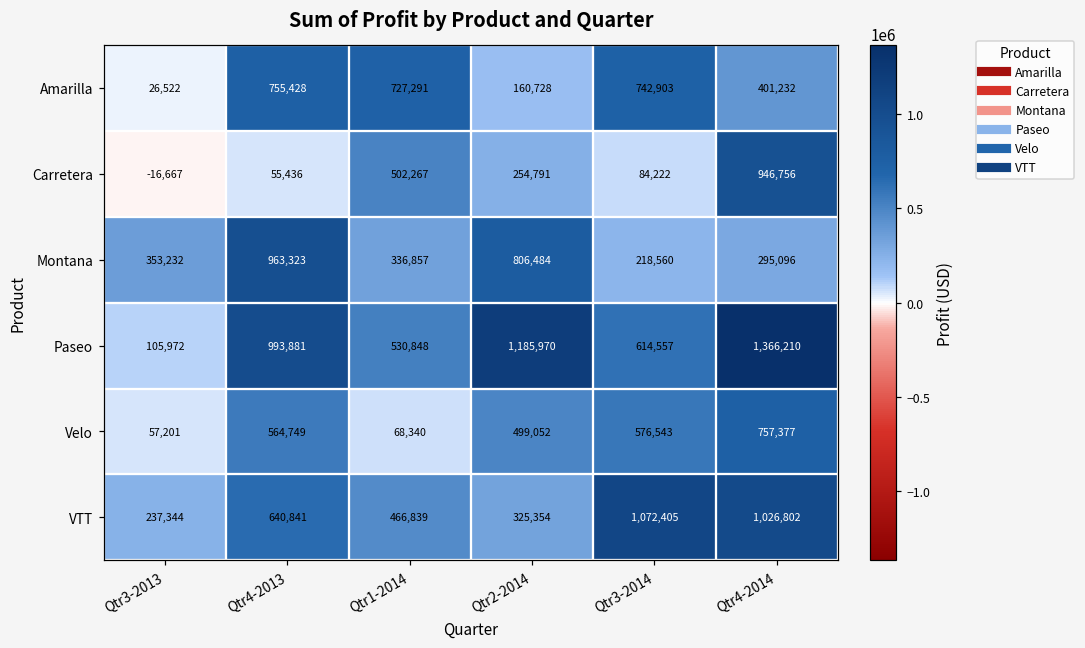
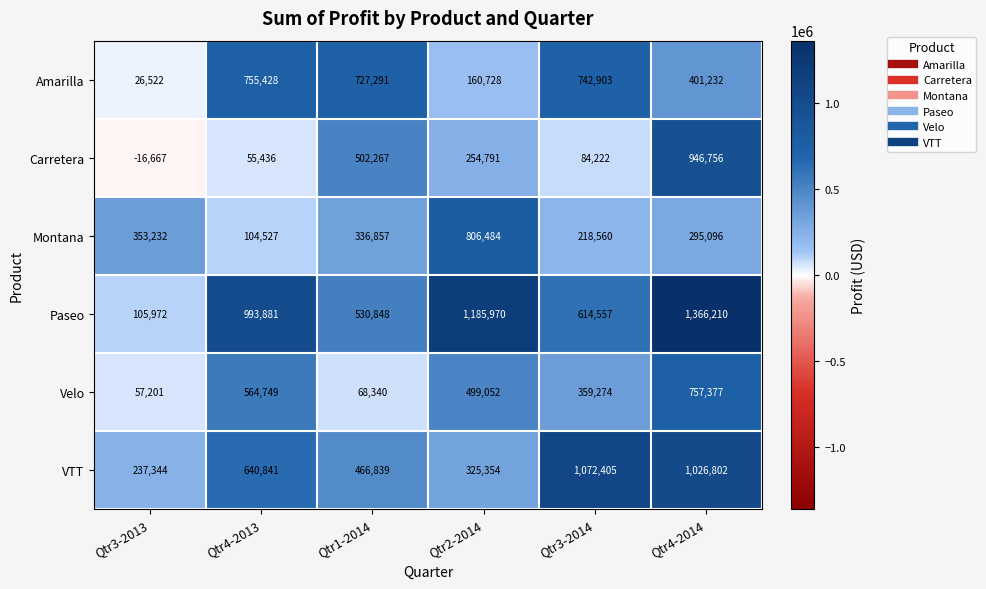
  {
    "Amarilla": {
      "Qtr3-2013": "26,522",
      "Qtr4-2013": "755,428",
      "Qtr1-2014": "727,291",
      "Qtr2-2014": "160,728",
      "Qtr3-2014": "742,903",
      "Qtr4-2014": "401,232"
    },
    "Carretera": {
      "Qtr3-2013": "-16,667",
      "Qtr4-2013": "55,436",
      "Qtr1-2014": "502,267",
      "Qtr2-2014": "254,791",
      "Qtr3-2014": "84,222",
      "Qtr4-2014": "946,756"
    },
    "Montana": {
      "Qtr3-2013": "353,232",
-     "Qtr4-2013": "963,323",
+     "Qtr4-2013": "104,527",
      "Qtr1-2014": "336,857",
      "Qtr2-2014": "806,484",
      "Qtr3-2014": "218,560",
      "Qtr4-2014": "295,096"
    },
    "Paseo": {
      "Qtr3-2013": "105,972",
      "Qtr4-2013": "993,881",
      "Qtr1-2014": "530,848",
      "Qtr2-2014": "1,185,970",
      "Qtr3-2014": "614,557",
      "Qtr4-2014": "1,366,210"
    },
    "Velo": {
      "Qtr3-2013": "57,201",
      "Qtr4-2013": "564,749",
      "Qtr1-2014": "68,340",
      "Qtr2-2014": "499,052",
-     "Qtr3-2014": "576,543",
+     "Qtr3-2014": "359,274",
      "Qtr4-2014": "757,377"
    },
    "VTT": {
      "Qtr3-2013": "237,344",
      "Qtr4-2013": "640,841",
      "Qtr1-2014": "466,839",
      "Qtr2-2014": "325,354",
      "Qtr3-2014": "1,072,405",
      "Qtr4-2014": "1,026,802"
    }
  }
